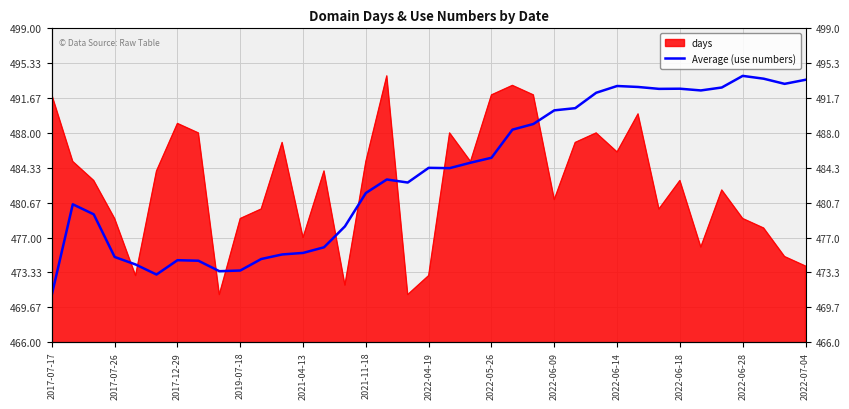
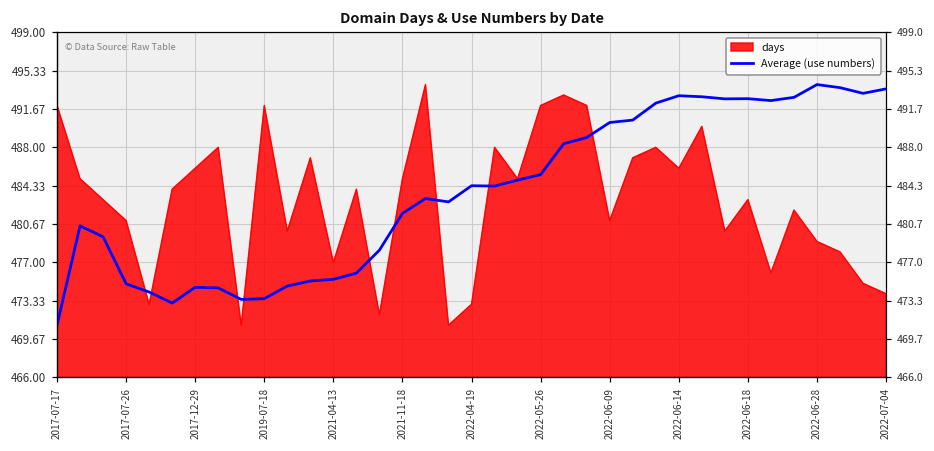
  {
    "days": {
      "2017-07-17": 492,
-     "2017-07-26": 479,
-     "2017-12-29": 489,
-     "2019-07-18": 479,
+     "2017-07-26": 481,
+     "2017-12-29": 486,
+     "2019-07-18": 492,
      "2021-04-13": 477,
      "2021-11-18": 485,
      "2022-04-19": 473,
      "2022-05-26": 492,
      "2022-06-09": 481,
      "2022-06-14": 486,
      "2022-06-18": 483,
      "2022-06-28": 479,
      "2022-07-04": 474
    },
    "Average (use numbers)": {
      "2017-07-17": 471,
      "2017-07-26": 475,
      "2017-12-29": 475,
      "2019-07-18": 474,
      "2021-04-13": 475,
      "2021-11-18": 482,
      "2022-04-19": 484,
      "2022-05-26": 485,
      "2022-06-09": 490,
      "2022-06-14": 493,
      "2022-06-18": 493,
      "2022-06-28": 494,
      "2022-07-04": 494
    }
  }
